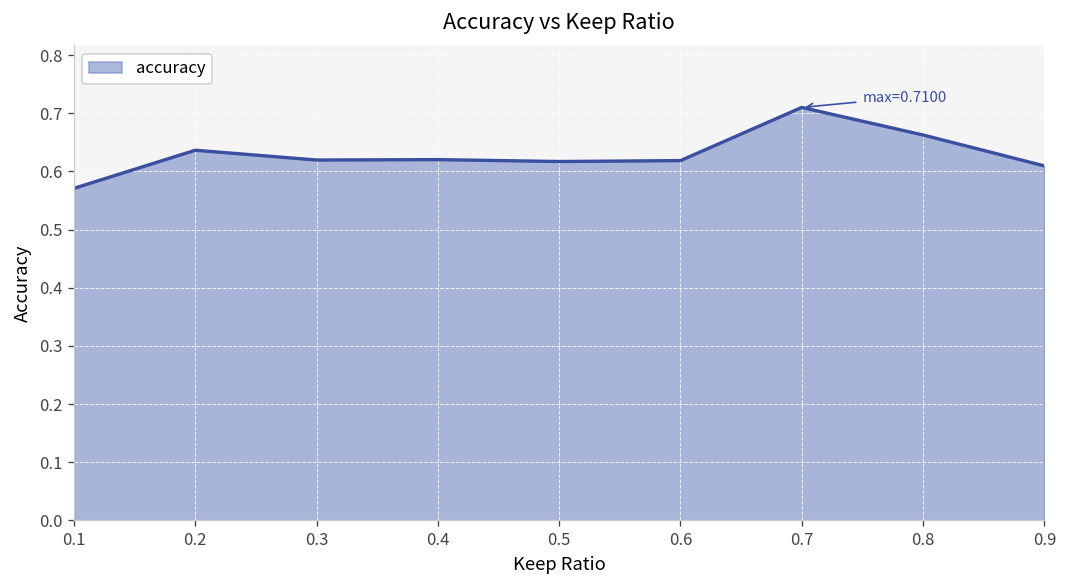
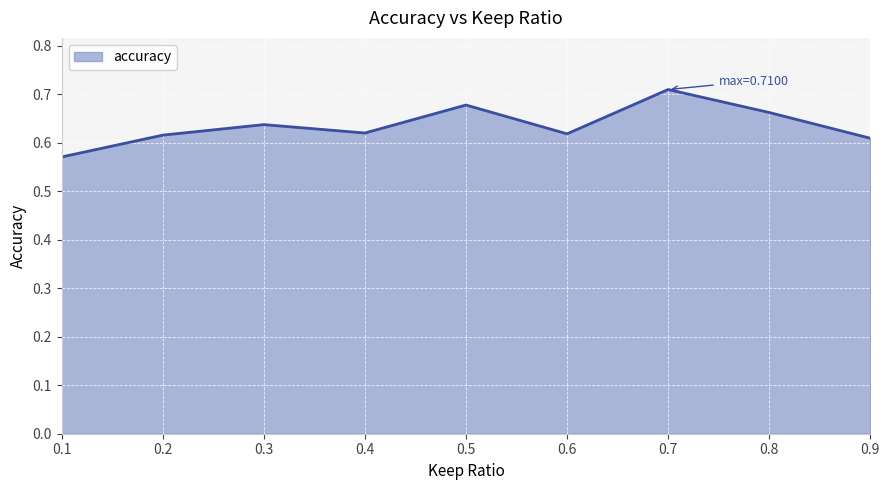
  {
    "0.1": 0.57,
-   "0.2": 0.64,
-   "0.3": 0.62,
+   "0.2": 0.62,
+   "0.3": 0.64,
    "0.4": 0.62,
-   "0.5": 0.62,
+   "0.5": 0.68,
    "0.6": 0.62,
    "0.8": 0.66,
    "0.9": 0.61
  }
